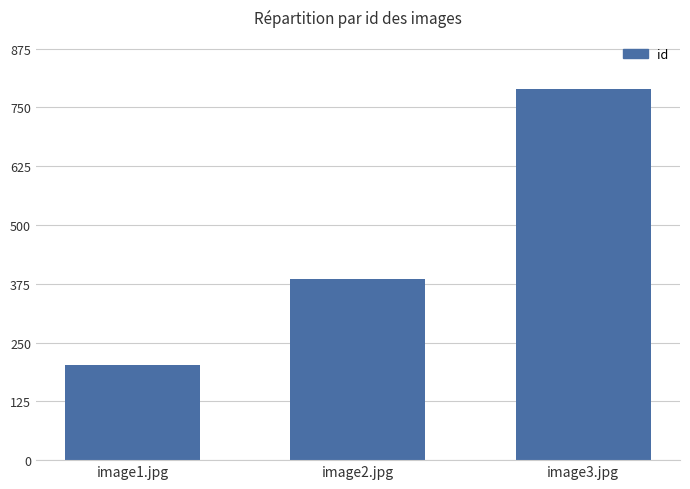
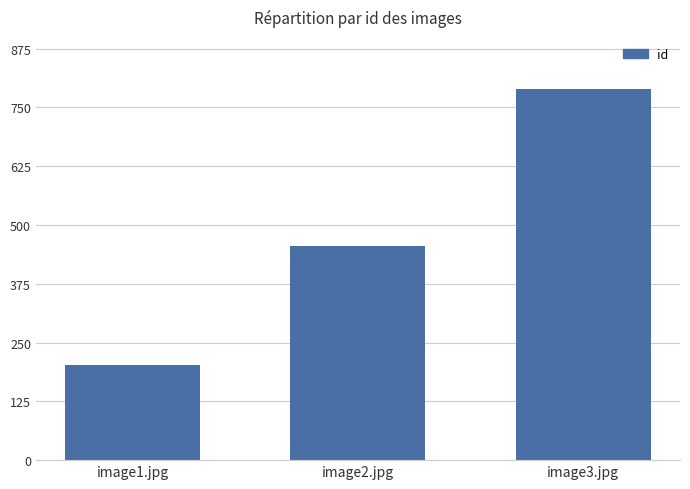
  {
    "image1.jpg": 200,
-   "image2.jpg": 390,
+   "image2.jpg": 460,
    "image3.jpg": 790
  }
